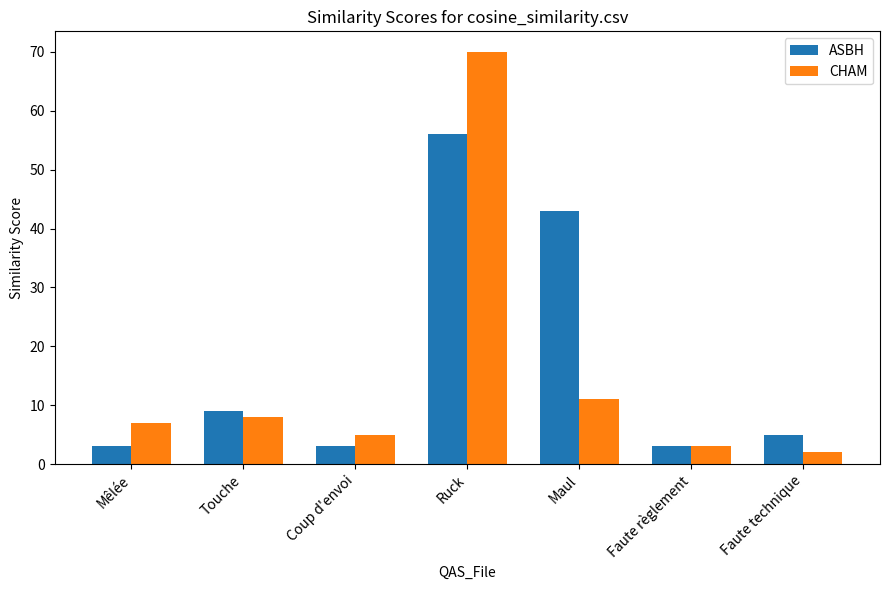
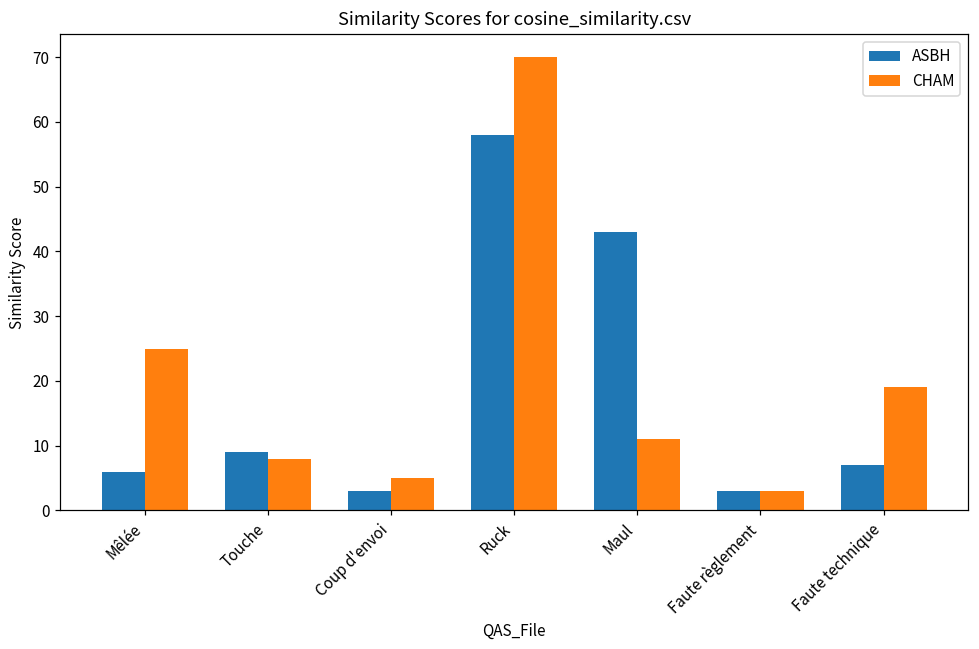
  {
    "ASBH": {
-     "Mêlée": 3,
+     "Mêlée": 6,
      "Touche": 9,
      "Coup d'envoi": 3,
-     "Ruck": 56,
+     "Ruck": 58,
      "Maul": 43,
      "Faute règlement": 3,
-     "Faute technique": 5
+     "Faute technique": 7
    },
    "CHAM": {
-     "Mêlée": 7,
+     "Mêlée": 25,
      "Touche": 8,
      "Coup d'envoi": 5,
      "Ruck": 70,
      "Maul": 11,
      "Faute règlement": 3,
-     "Faute technique": 2
+     "Faute technique": 19
    }
  }
